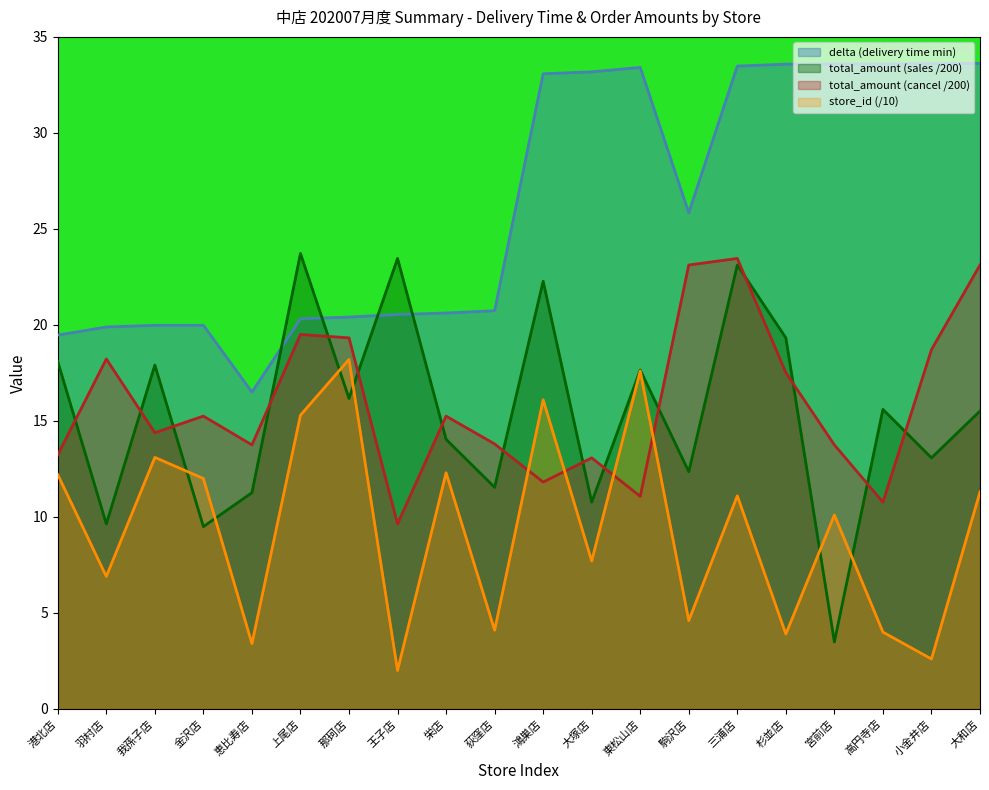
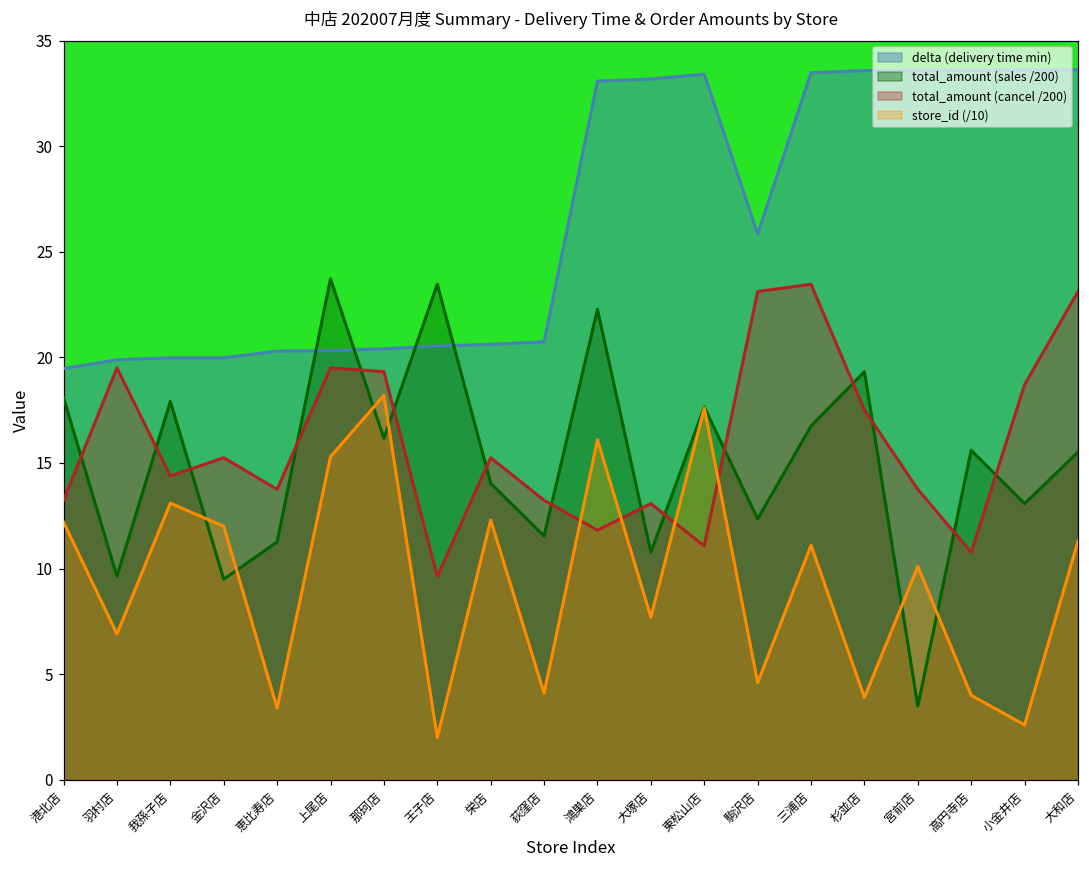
  {
    "delta (delivery time min)": {
      "港北店": 19.5,
      "羽村店": 19.9,
      "我孫子店": 20.0,
      "金沢店": 20.0,
-     "恵比寿店": 16.5,
+     "恵比寿店": 20.3,
      "上尾店": 20.3,
      "那珂店": 20.4,
      "王子店": 20.5,
      "栄店": 20.6,
      "荻窪店": 20.7,
      "鴻巣店": 33.1,
      "大塚店": 33.2,
      "東松山店": 33.4,
      "駒沢店": 25.8,
      "三浦店": 33.5,
      "杉並店": 33.6,
      "大和店": 33.6
    },
    "total_amount (sales /200)": {
      "港北店": 18.1,
      "羽村店": 9.6,
      "我孫子店": 17.9,
      "金沢店": 9.5,
      "恵比寿店": 11.3,
      "上尾店": 23.7,
      "那珂店": 16.2,
      "王子店": 23.5,
      "栄店": 14.0,
      "荻窪店": 11.5,
      "鴻巣店": 22.3,
      "大塚店": 10.8,
      "駒沢店": 12.4,
-     "三浦店": 23.1,
+     "三浦店": 16.8,
      "杉並店": 19.3,
      "宮前店": 3.5,
      "高円寺店": 15.6,
      "小金井店": 13.1,
      "大和店": 15.5
    },
    "total_amount (cancel /200)": {
      "港北店": 13.2,
-     "羽村店": 18.2,
+     "羽村店": 19.5,
      "我孫子店": 14.4,
      "金沢店": 15.3,
      "恵比寿店": 13.8,
      "上尾店": 19.5,
      "那珂店": 19.3,
      "王子店": 9.6,
      "栄店": 15.3,
-     "荻窪店": 13.8,
+     "荻窪店": 13.2,
      "鴻巣店": 11.8,
      "大塚店": 13.1,
      "東松山店": 11.1,
      "駒沢店": 23.1,
      "三浦店": 23.5,
      "杉並店": 17.5,
      "宮前店": 13.8,
      "高円寺店": 10.8,
      "小金井店": 18.7,
      "大和店": 23.1
    },
    "store_id (/10)": {
      "港北店": 12.2,
      "羽村店": 6.9,
      "我孫子店": 13.1,
      "金沢店": 12.0,
      "恵比寿店": 3.4,
      "上尾店": 15.3,
      "那珂店": 18.2,
      "王子店": 2.0,
      "栄店": 12.3,
      "荻窪店": 4.1,
      "鴻巣店": 16.1,
      "大塚店": 7.7,
      "駒沢店": 4.6,
      "三浦店": 11.1,
      "杉並店": 3.9,
      "宮前店": 10.1,
      "高円寺店": 4.0,
      "小金井店": 2.6,
      "大和店": 11.3
    }
  }
